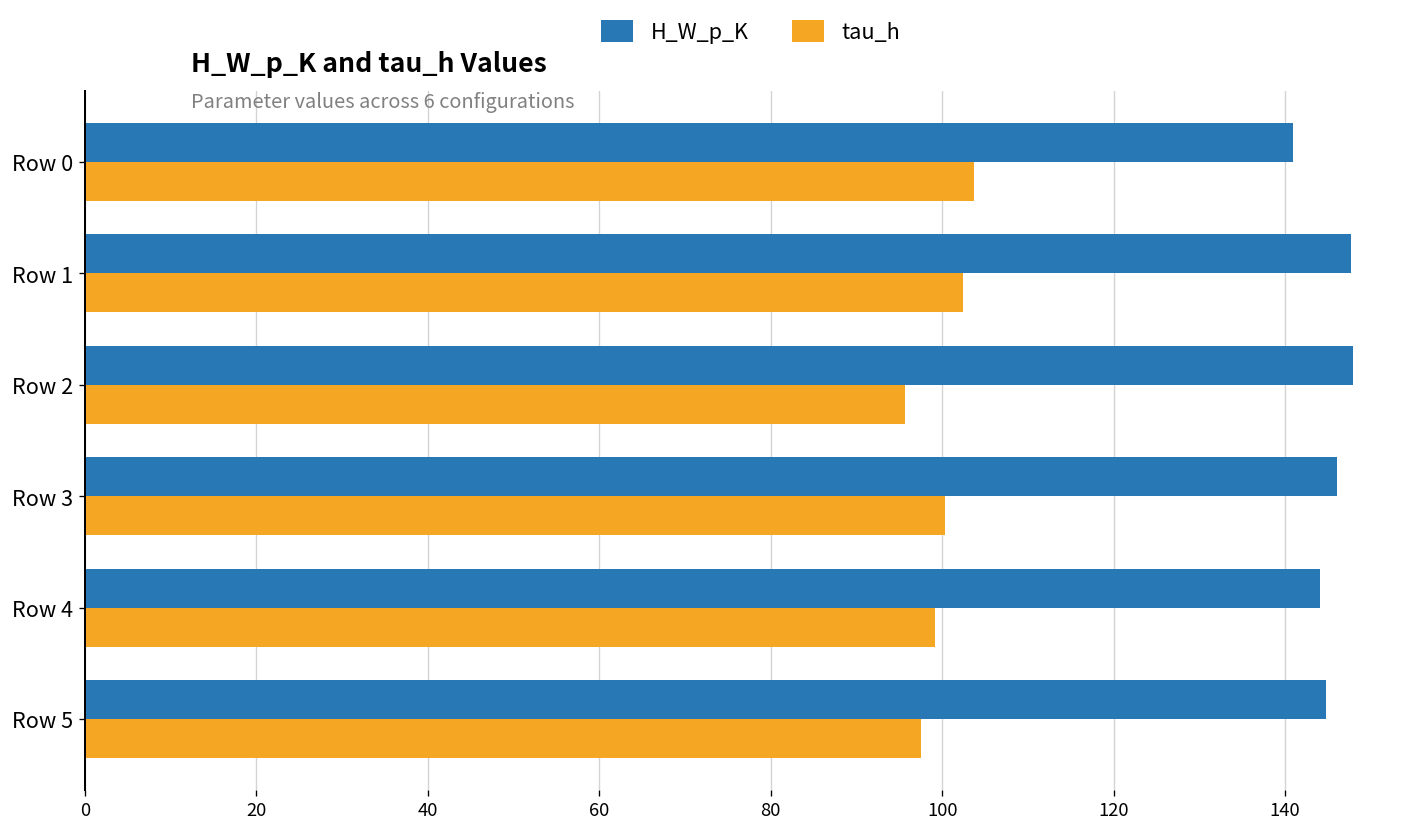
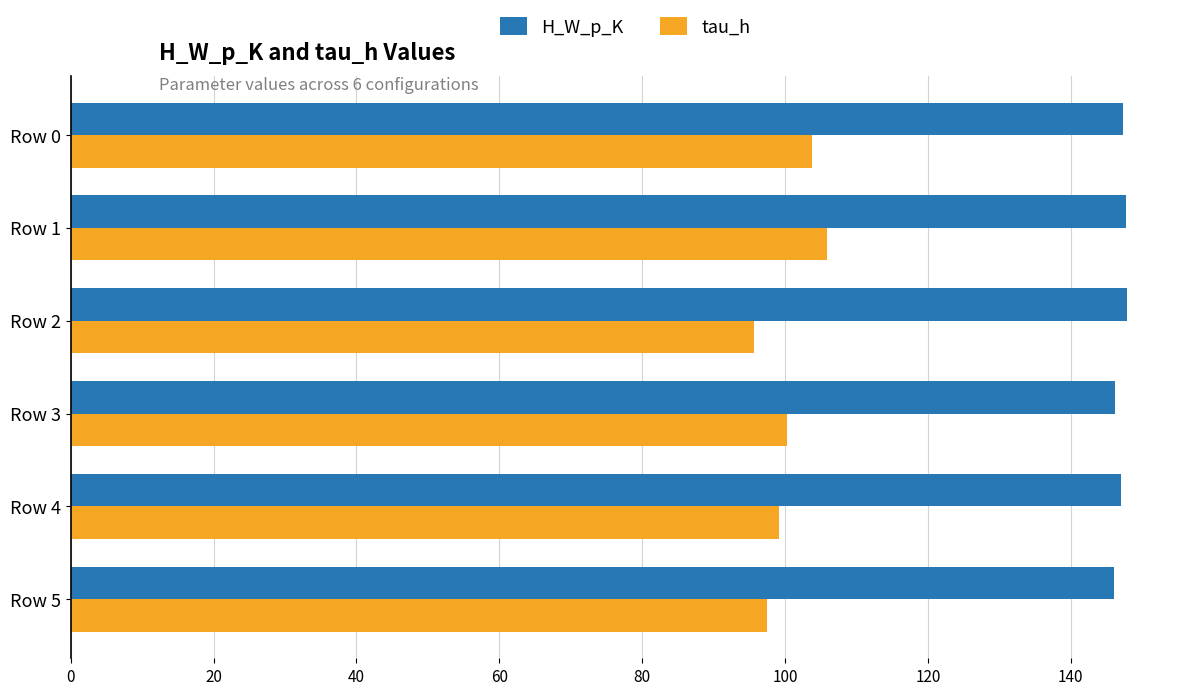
  {
    "H_W_p_K": {
-     "Row 0": 141,
+     "Row 0": 147,
      "Row 1": 148,
      "Row 2": 148,
      "Row 3": 146,
-     "Row 4": 144,
-     "Row 5": 145
+     "Row 4": 147,
+     "Row 5": 146
    },
    "tau_h": {
      "Row 0": 104,
-     "Row 1": 102,
+     "Row 1": 106,
      "Row 2": 96,
      "Row 3": 100,
      "Row 4": 99,
      "Row 5": 97
    }
  }
